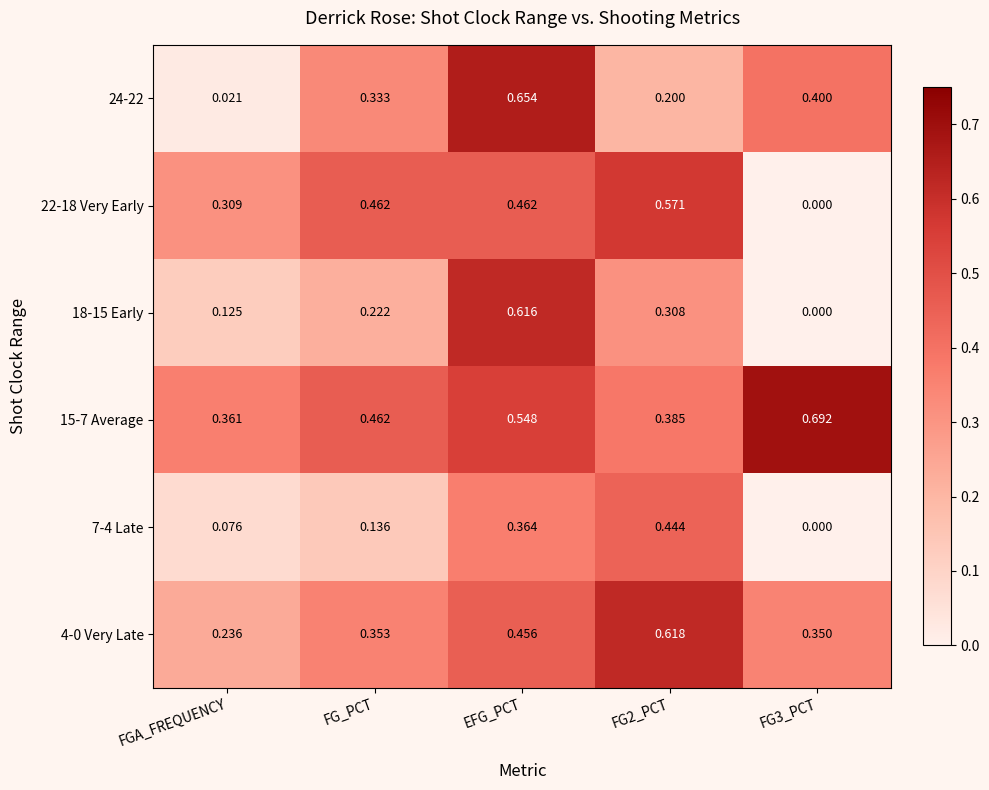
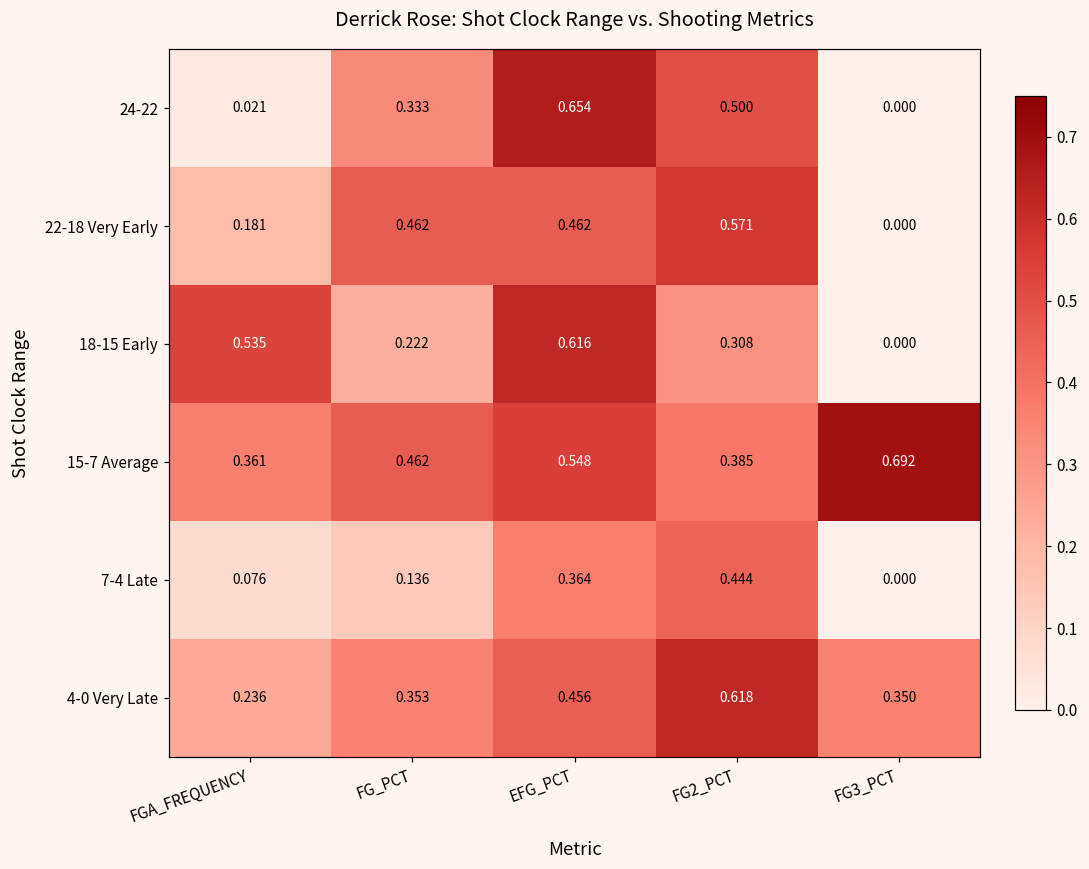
  {
    "24-22": {
      "FGA_FREQUENCY": 0.021,
      "FG_PCT": 0.333,
      "EFG_PCT": 0.654,
-     "FG2_PCT": 0.200,
-     "FG3_PCT": 0.400
+     "FG2_PCT": 0.500,
+     "FG3_PCT": 0.000
    },
    "22-18 Very Early": {
-     "FGA_FREQUENCY": 0.309,
+     "FGA_FREQUENCY": 0.181,
      "FG_PCT": 0.462,
      "EFG_PCT": 0.462,
      "FG2_PCT": 0.571,
      "FG3_PCT": 0.000
    },
    "18-15 Early": {
-     "FGA_FREQUENCY": 0.125,
+     "FGA_FREQUENCY": 0.535,
      "FG_PCT": 0.222,
      "EFG_PCT": 0.616,
      "FG2_PCT": 0.308,
      "FG3_PCT": 0.000
    },
    "15-7 Average": {
      "FGA_FREQUENCY": 0.361,
      "FG_PCT": 0.462,
      "EFG_PCT": 0.548,
      "FG2_PCT": 0.385,
      "FG3_PCT": 0.692
    },
    "7-4 Late": {
      "FGA_FREQUENCY": 0.076,
      "FG_PCT": 0.136,
      "EFG_PCT": 0.364,
      "FG2_PCT": 0.444,
      "FG3_PCT": 0.000
    },
    "4-0 Very Late": {
      "FGA_FREQUENCY": 0.236,
      "FG_PCT": 0.353,
      "EFG_PCT": 0.456,
      "FG2_PCT": 0.618,
      "FG3_PCT": 0.350
    }
  }
